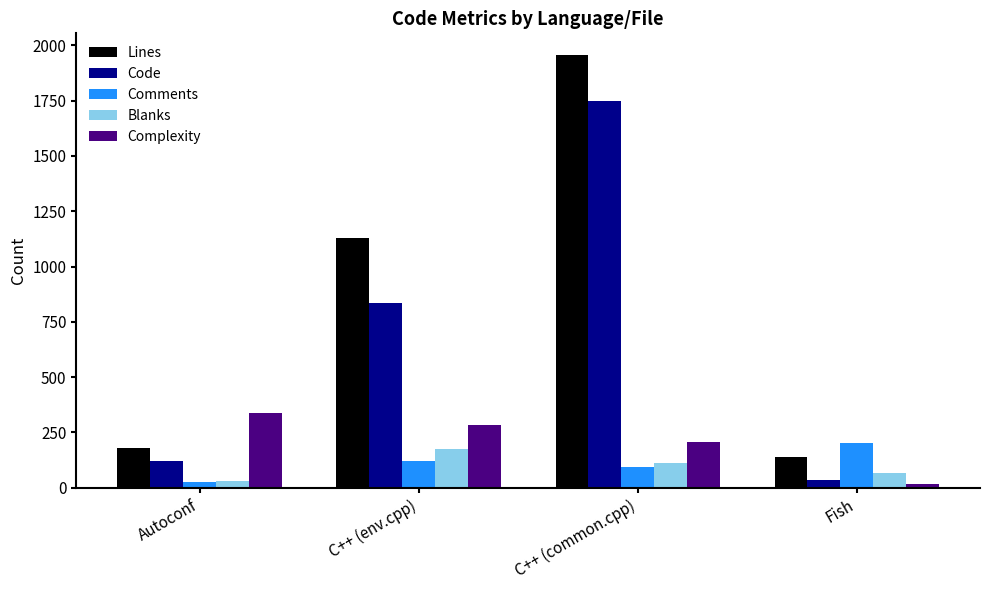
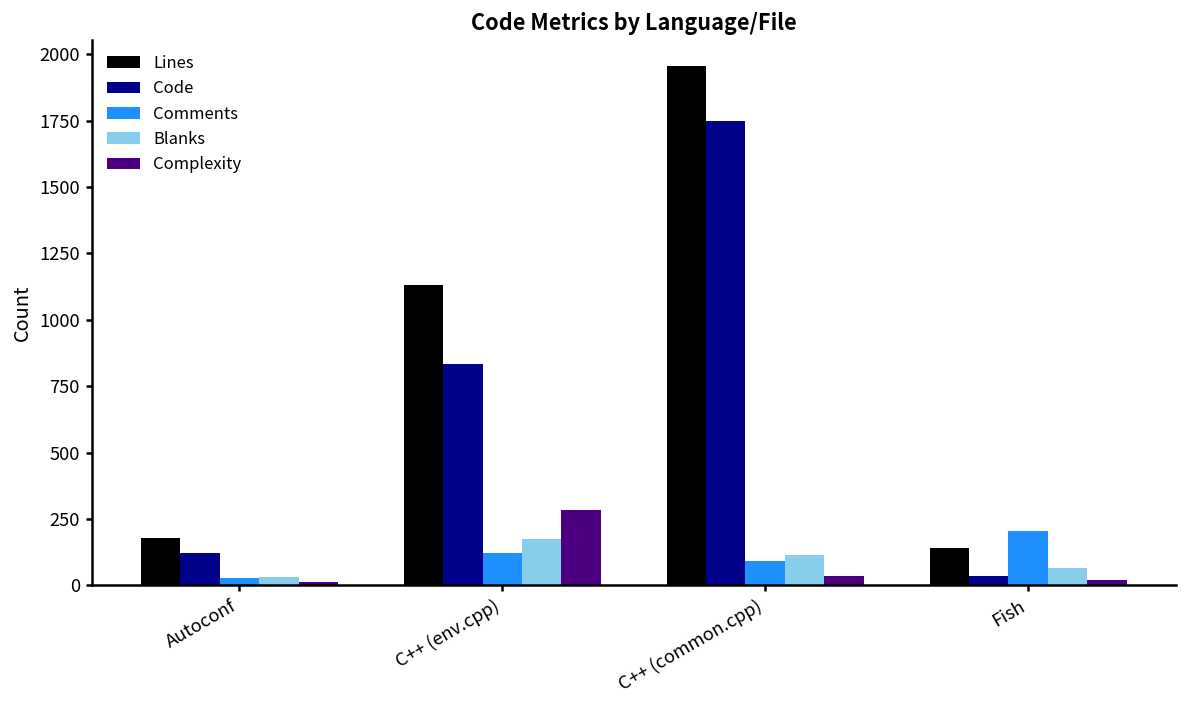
  {
    "Lines": {
      "Autoconf": 180,
      "C++ (env.cpp)": 1130,
      "C++ (common.cpp)": 1960,
      "Fish": 140
    },
    "Code": {
      "Autoconf": 120,
      "C++ (env.cpp)": 830,
      "C++ (common.cpp)": 1750,
      "Fish": 30
    },
    "Comments": {
      "Autoconf": 30,
      "C++ (env.cpp)": 120,
      "C++ (common.cpp)": 90,
      "Fish": 200
    },
    "Blanks": {
      "Autoconf": 30,
      "C++ (env.cpp)": 180,
      "C++ (common.cpp)": 110,
      "Fish": 70
    },
    "Complexity": {
-     "Autoconf": 340,
+     "Autoconf": 10,
      "C++ (env.cpp)": 280,
-     "C++ (common.cpp)": 210,
+     "C++ (common.cpp)": 40,
      "Fish": 20
    }
  }
